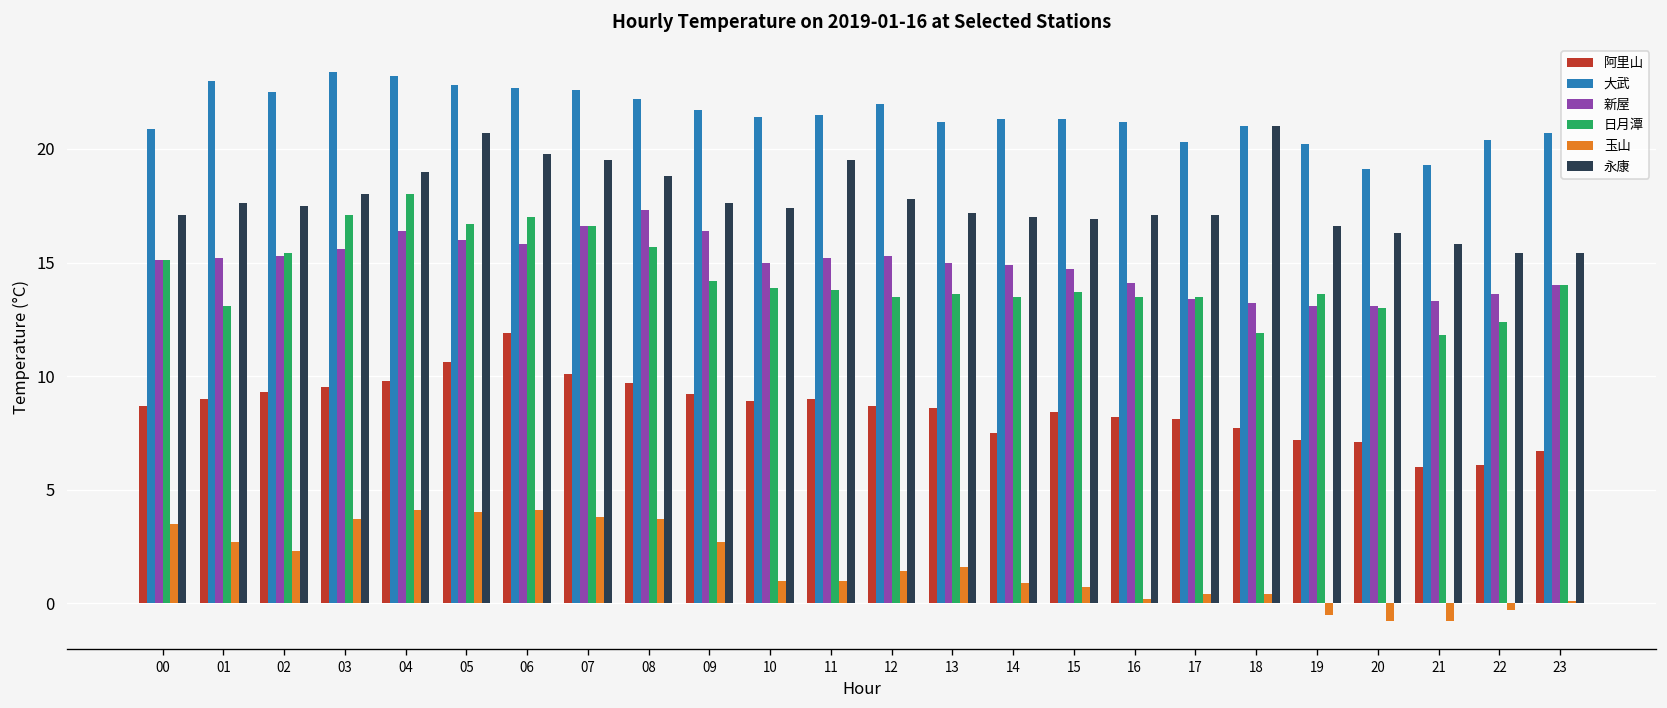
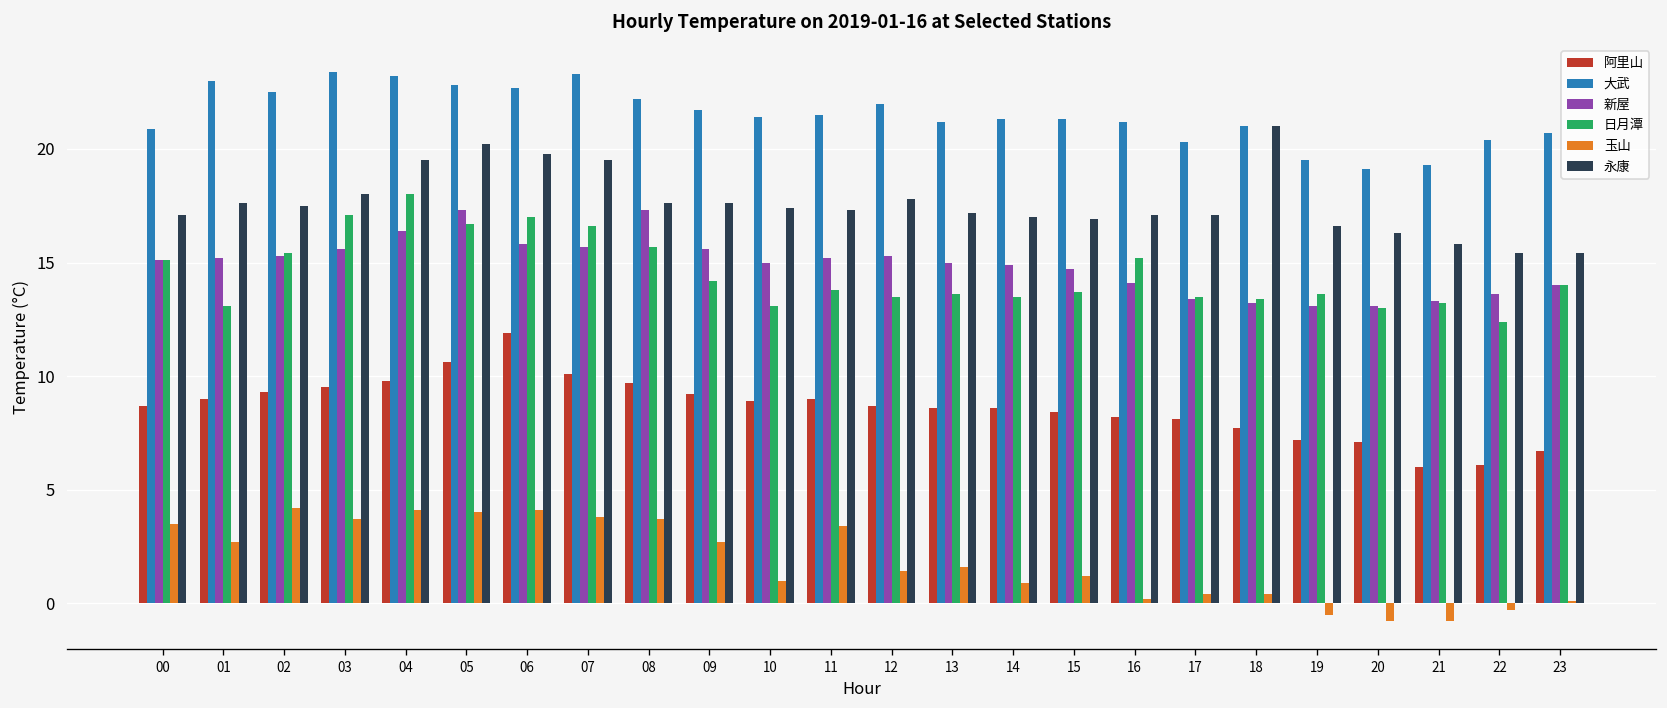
  {
    "阿里山": {
      "00": 8.7,
      "01": 9.0,
      "02": 9.3,
      "03": 9.5,
      "04": 9.8,
      "05": 10.6,
      "06": 11.9,
      "07": 10.1,
      "08": 9.7,
      "09": 9.2,
      "10": 8.9,
      "11": 9.0,
      "12": 8.7,
      "13": 8.6,
-     "14": 7.5,
+     "14": 8.6,
      "15": 8.4,
      "16": 8.2,
      "17": 8.1,
      "18": 7.7,
      "19": 7.2,
      "20": 7.1,
      "21": 6.0,
      "22": 6.1,
      "23": 6.7
    },
    "大武": {
      "00": 20.9,
      "01": 23.0,
      "02": 22.5,
      "03": 23.4,
      "04": 23.2,
      "05": 22.8,
      "06": 22.7,
-     "07": 22.6,
+     "07": 23.3,
      "08": 22.2,
      "09": 21.7,
      "10": 21.4,
      "11": 21.5,
      "12": 22.0,
      "13": 21.2,
      "14": 21.3,
      "15": 21.3,
      "16": 21.2,
      "17": 20.3,
      "18": 21.0,
-     "19": 20.2,
+     "19": 19.5,
      "20": 19.1,
      "21": 19.3,
      "22": 20.4,
      "23": 20.7
    },
    "新屋": {
      "00": 15.1,
      "01": 15.2,
      "02": 15.3,
      "03": 15.6,
      "04": 16.4,
-     "05": 16.0,
+     "05": 17.3,
      "06": 15.8,
-     "07": 16.6,
+     "07": 15.7,
      "08": 17.3,
-     "09": 16.4,
+     "09": 15.6,
      "10": 15.0,
      "11": 15.2,
      "12": 15.3,
      "13": 15.0,
      "14": 14.9,
      "15": 14.7,
      "16": 14.1,
      "17": 13.4,
      "18": 13.2,
      "19": 13.1,
      "20": 13.1,
      "21": 13.3,
      "22": 13.6,
      "23": 14.0
    },
    "日月潭": {
      "00": 15.1,
      "01": 13.1,
      "02": 15.4,
      "03": 17.1,
      "04": 18.0,
      "05": 16.7,
      "06": 17.0,
      "07": 16.6,
      "08": 15.7,
      "09": 14.2,
-     "10": 13.9,
+     "10": 13.1,
      "11": 13.8,
      "12": 13.5,
      "13": 13.6,
      "14": 13.5,
      "15": 13.7,
-     "16": 13.5,
+     "16": 15.2,
      "17": 13.5,
-     "18": 11.9,
+     "18": 13.4,
      "19": 13.6,
      "20": 13.0,
-     "21": 11.8,
+     "21": 13.2,
      "22": 12.4,
      "23": 14.0
    },
    "玉山": {
      "00": 3.5,
      "01": 2.7,
-     "02": 2.3,
+     "02": 4.2,
      "03": 3.7,
      "04": 4.1,
      "05": 4.0,
      "06": 4.1,
      "07": 3.8,
      "08": 3.7,
      "09": 2.7,
      "10": 1.0,
-     "11": 1.0,
+     "11": 3.4,
      "12": 1.4,
      "13": 1.6,
      "14": 0.9,
-     "15": 0.7,
+     "15": 1.2,
      "16": 0.2,
      "17": 0.4,
      "18": 0.4,
      "19": -0.5,
      "20": -0.8,
      "21": -0.8,
      "22": -0.3
    },
    "永康": {
      "00": 17.1,
      "01": 17.6,
      "02": 17.5,
      "03": 18.0,
-     "04": 19.0,
-     "05": 20.7,
+     "04": 19.5,
+     "05": 20.2,
      "06": 19.8,
      "07": 19.5,
-     "08": 18.8,
+     "08": 17.6,
      "09": 17.6,
      "10": 17.4,
-     "11": 19.5,
+     "11": 17.3,
      "12": 17.8,
      "13": 17.2,
      "14": 17.0,
      "15": 16.9,
      "16": 17.1,
      "17": 17.1,
      "18": 21.0,
      "19": 16.6,
      "20": 16.3,
      "21": 15.8,
      "22": 15.4,
      "23": 15.4
    }
  }
